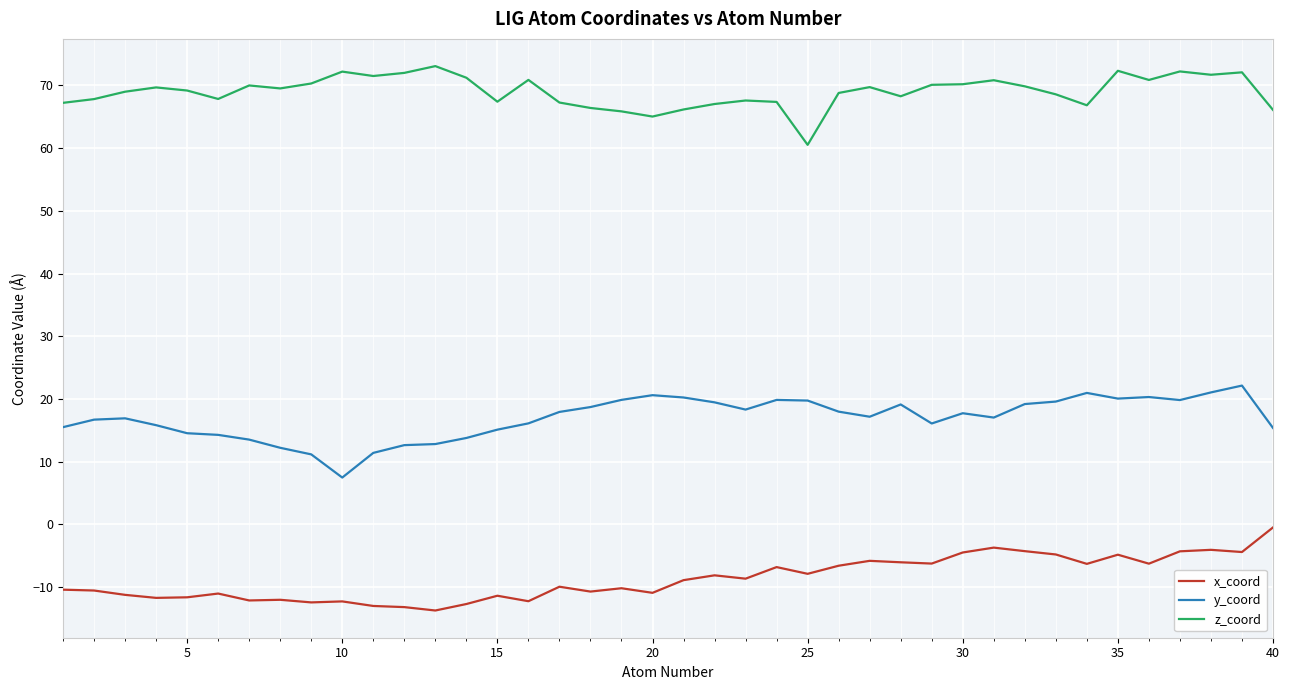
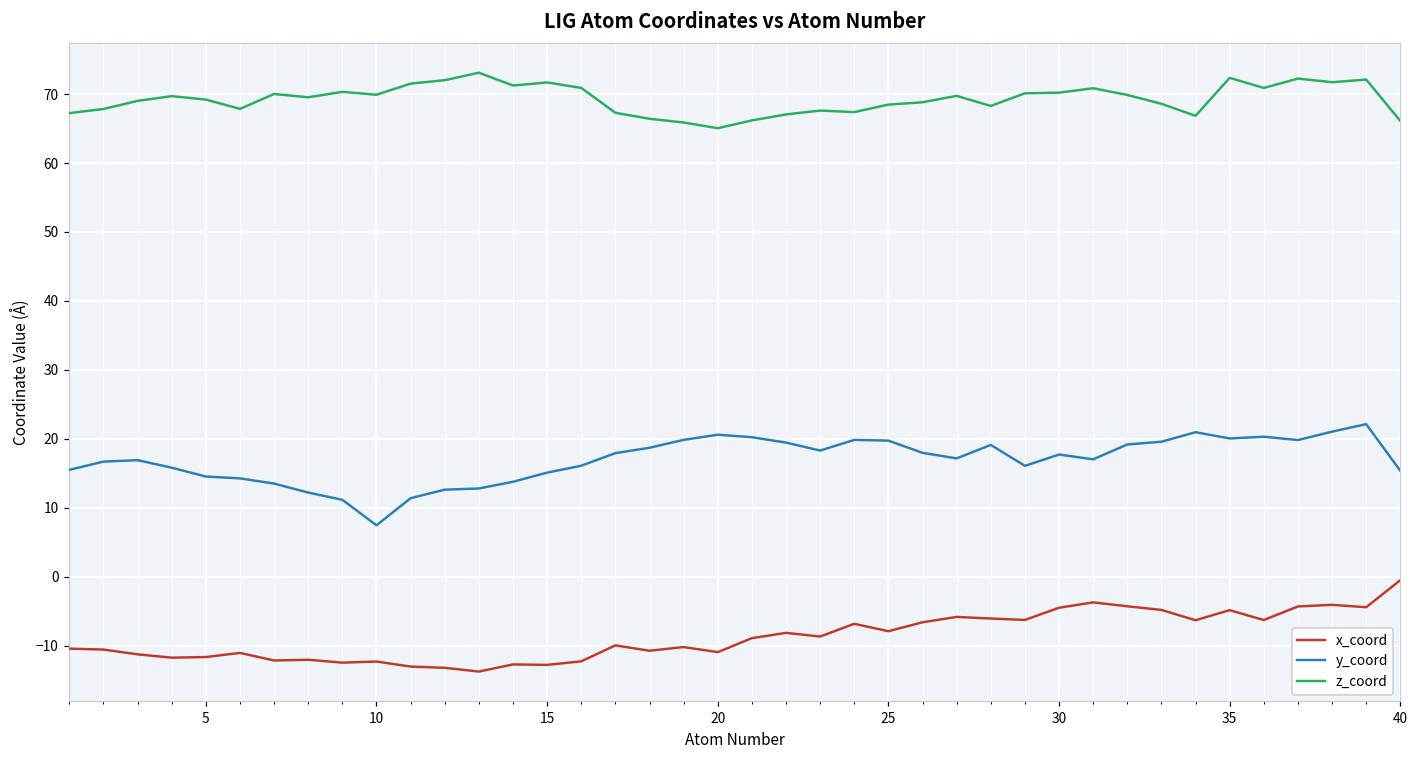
  {
    "x_coord": {
      "5": -12,
      "10": -12,
-     "15": -11,
+     "15": -13,
      "20": -11,
      "25": -8,
      "30": -4,
      "35": -5,
      "40": 0
    },
    "y_coord": {
      "5": 15,
      "10": 7,
      "15": 15,
      "20": 21,
      "25": 20,
      "30": 18,
      "35": 20,
      "40": 15
    },
    "z_coord": {
      "5": 69,
-     "10": 72,
-     "15": 67,
+     "10": 70,
+     "15": 72,
      "20": 65,
-     "25": 61,
+     "25": 68,
      "30": 70,
      "35": 72,
      "40": 66
    }
  }
